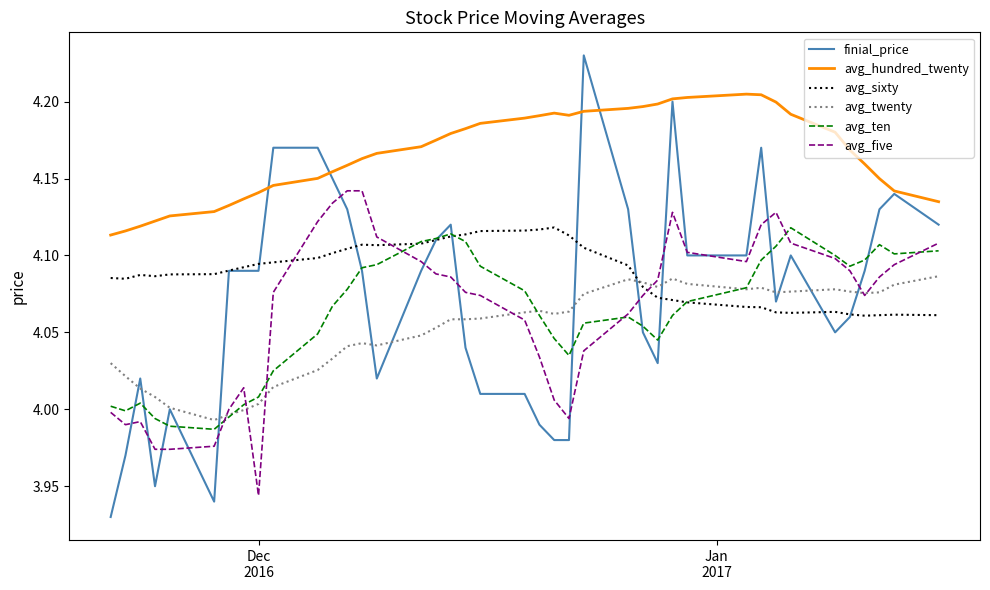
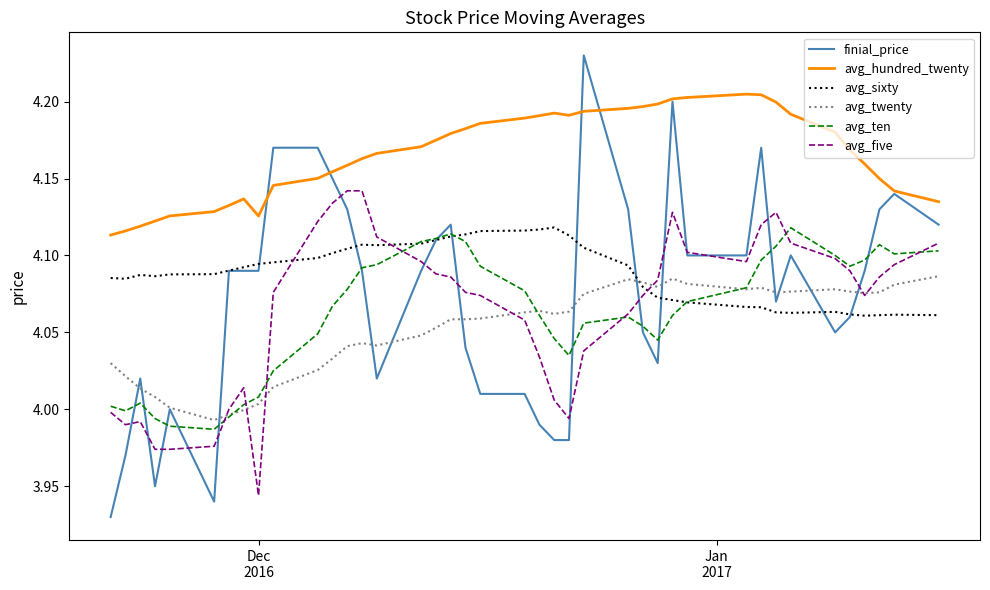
  {
    "finial_price": {
      "Dec 2016": 4.090
    },
    "avg_hundred_twenty": {
-     "Dec 2016": 4.141
+     "Dec 2016": 4.126
    },
    "avg_sixty": {
      "Dec 2016": 4.095
    },
    "avg_twenty": {
      "Dec 2016": 4.004
    },
    "avg_ten": {
      "Dec 2016": 4.008
    },
    "avg_five": {
      "Dec 2016": 3.944
    }
  }
